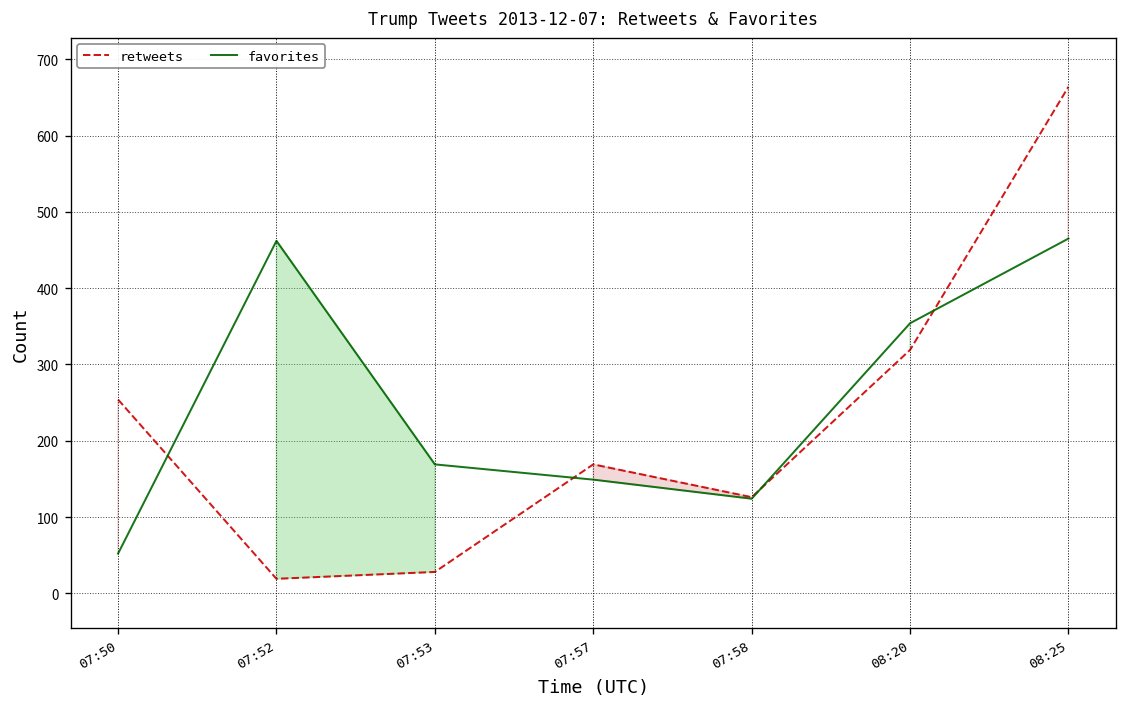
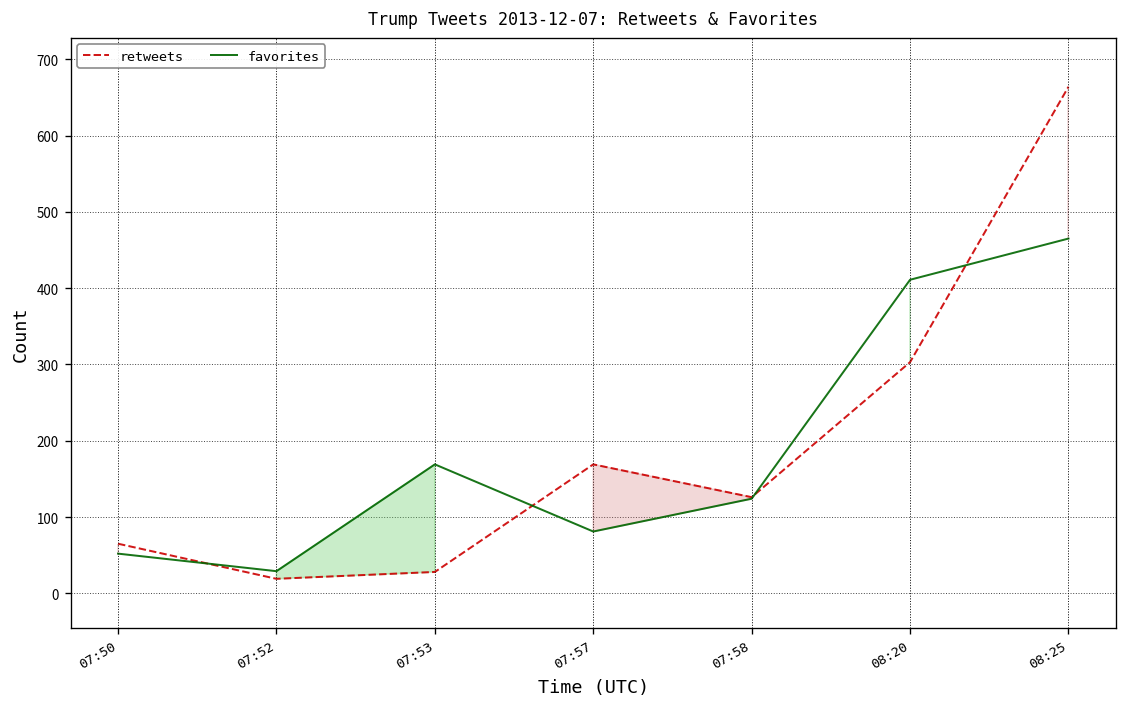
  {
    "retweets": {
-     "07:50": 250,
+     "07:50": 70,
      "07:52": 20,
      "07:53": 30,
      "07:57": 170,
-     "08:20": 320,
+     "08:20": 300,
      "08:25": 660
    },
    "favorites": {
      "07:50": 50,
-     "07:52": 460,
+     "07:52": 30,
      "07:53": 170,
-     "07:57": 150,
-     "08:20": 350,
+     "07:57": 80,
+     "08:20": 410,
      "08:25": 470
    }
  }
